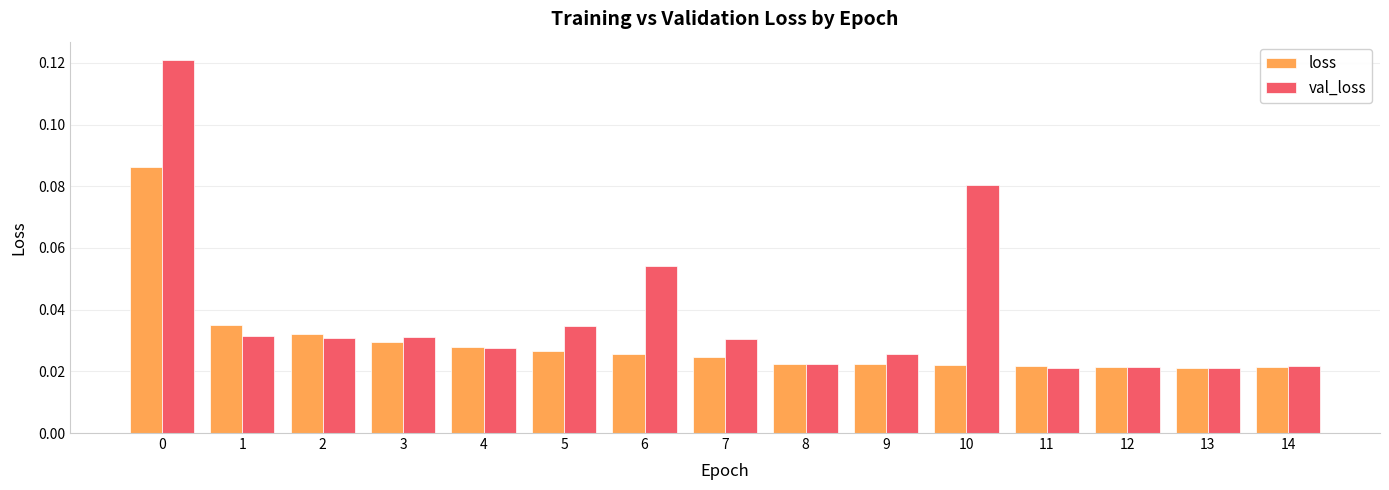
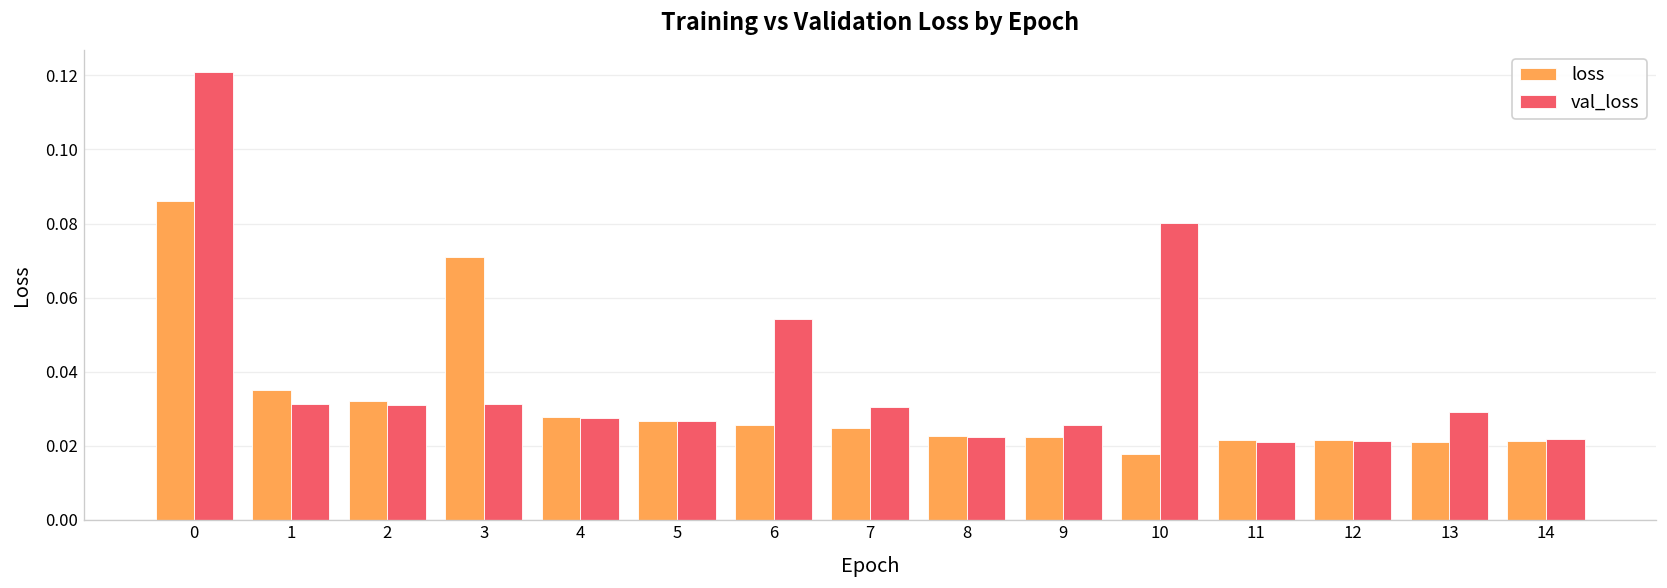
  {
    "loss": {
      "0": 0.086,
      "1": 0.035,
      "2": 0.032,
-     "3": 0.029,
+     "3": 0.071,
      "4": 0.028,
      "5": 0.027,
      "6": 0.025,
      "7": 0.025,
      "8": 0.023,
      "9": 0.022,
-     "10": 0.022,
+     "10": 0.018,
      "11": 0.022,
      "12": 0.021,
      "13": 0.021,
      "14": 0.021
    },
    "val_loss": {
      "0": 0.121,
      "1": 0.031,
      "2": 0.031,
      "3": 0.031,
      "4": 0.027,
-     "5": 0.035,
+     "5": 0.027,
      "6": 0.054,
      "7": 0.030,
      "8": 0.022,
      "9": 0.026,
      "10": 0.080,
      "11": 0.021,
      "12": 0.021,
-     "13": 0.021,
+     "13": 0.029,
      "14": 0.022
    }
  }
